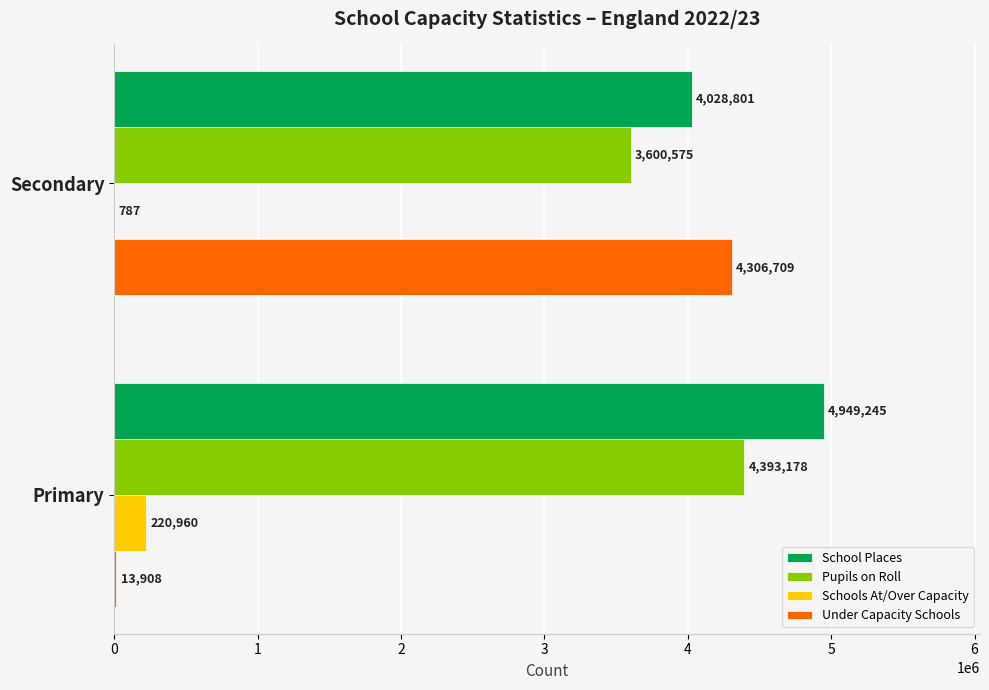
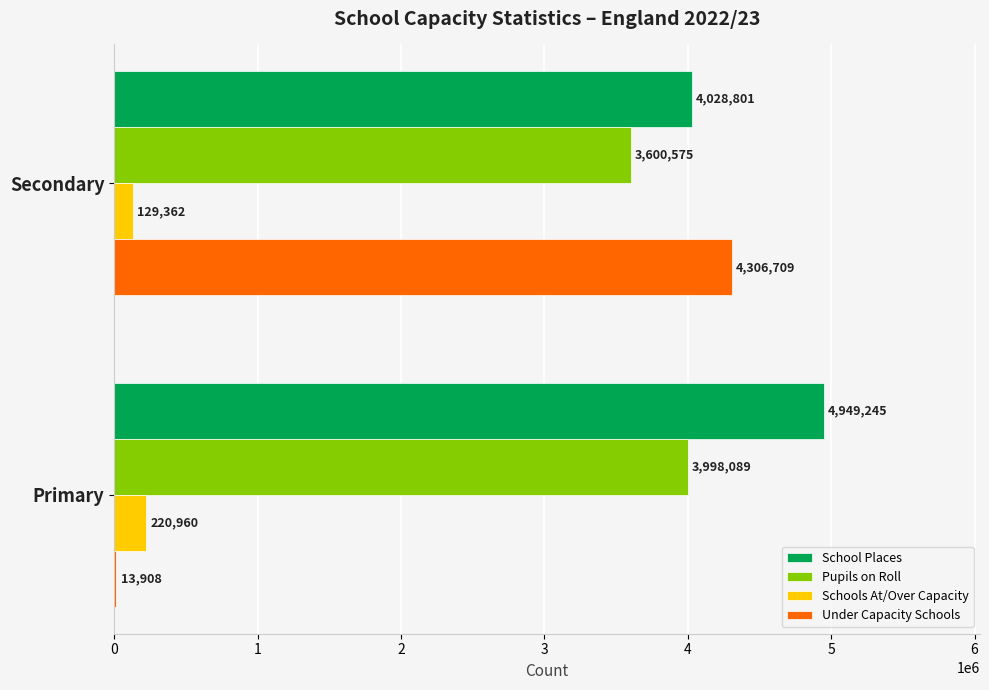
  {
    "School Places": {
      "Secondary": "4,028,801",
      "Primary": "4,949,245"
    },
    "Pupils on Roll": {
      "Secondary": "3,600,575",
-     "Primary": "4,393,178"
+     "Primary": "3,998,089"
    },
    "Schools At/Over Capacity": {
-     "Secondary": "787",
+     "Secondary": "129,362",
      "Primary": "220,960"
    },
    "Under Capacity Schools": {
      "Secondary": "4,306,709",
      "Primary": "13,908"
    }
  }
